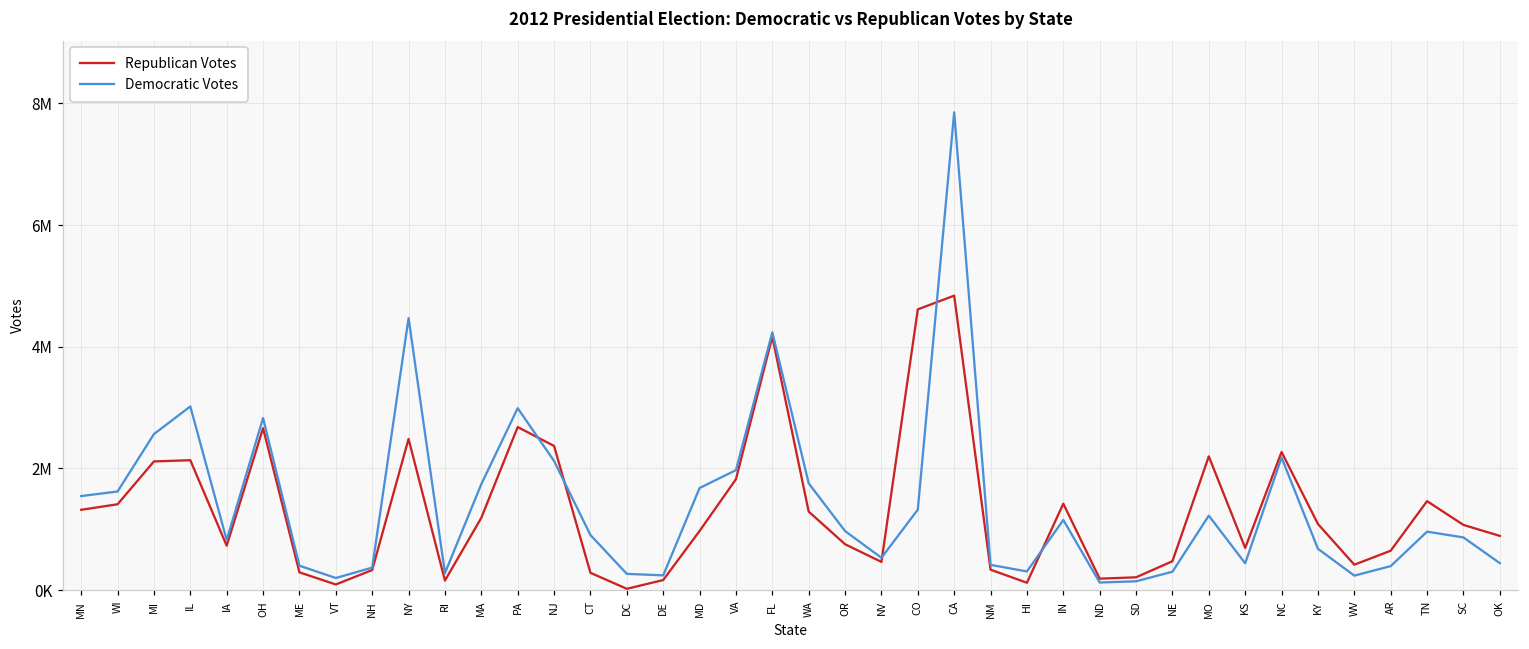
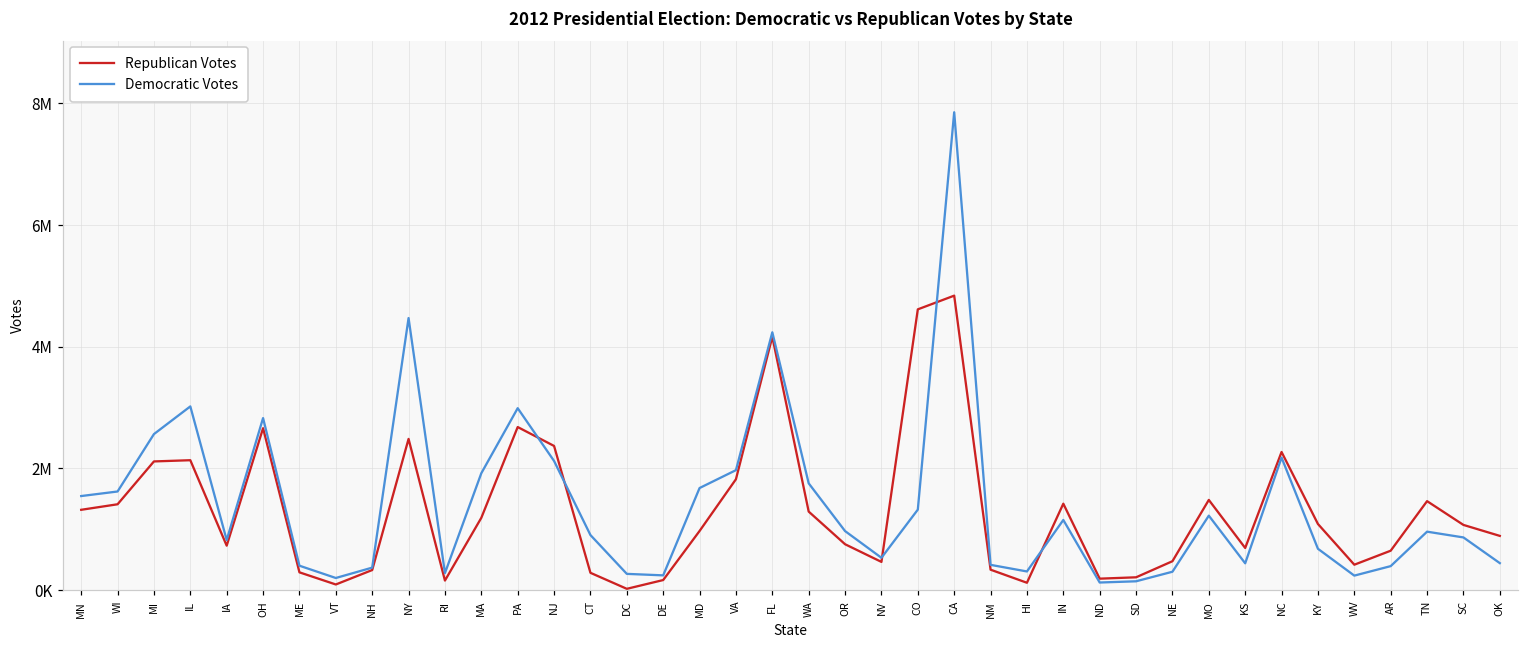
  {
    "Republican Votes": {
      "MN": 1300000,
      "WI": 1400000,
      "MI": 2100000,
      "IL": 2100000,
      "IA": 700000,
      "OH": 2700000,
      "ME": 300000,
      "VT": 100000,
      "NY": 2500000,
      "RI": 200000,
      "MA": 1200000,
      "PA": 2700000,
      "NJ": 2400000,
      "CT": 300000,
      "DC": 0,
      "DE": 200000,
      "MD": 1000000,
      "VA": 1800000,
      "FL": 4200000,
      "WA": 1300000,
      "OR": 800000,
      "NV": 500000,
      "CO": 4600000,
      "CA": 4800000,
      "NM": 300000,
      "HI": 100000,
      "IN": 1400000,
      "ND": 200000,
      "SD": 200000,
      "NE": 500000,
-     "MO": 2200000,
+     "MO": 1500000,
      "KS": 700000,
      "NC": 2300000,
      "KY": 1100000,
      "WV": 400000,
      "AR": 600000,
      "TN": 1500000,
      "SC": 1100000,
      "OK": 900000
    },
    "Democratic Votes": {
      "MN": 1500000,
      "WI": 1600000,
      "MI": 2600000,
      "IL": 3000000,
      "IA": 800000,
      "OH": 2800000,
      "ME": 400000,
      "VT": 200000,
      "NY": 4500000,
      "RI": 300000,
-     "MA": 1700000,
+     "MA": 1900000,
      "PA": 3000000,
      "NJ": 2100000,
      "CT": 900000,
      "DC": 300000,
      "DE": 200000,
      "MD": 1700000,
      "VA": 2000000,
      "FL": 4200000,
      "WA": 1800000,
      "OR": 1000000,
      "NV": 500000,
      "CO": 1300000,
      "CA": 7900000,
      "NM": 400000,
      "HI": 300000,
      "IN": 1200000,
      "ND": 100000,
      "SD": 100000,
      "NE": 300000,
      "MO": 1200000,
      "KS": 400000,
      "NC": 2200000,
      "KY": 700000,
      "WV": 200000,
      "AR": 400000,
      "TN": 1000000,
      "SC": 900000,
      "OK": 400000
    }
  }
